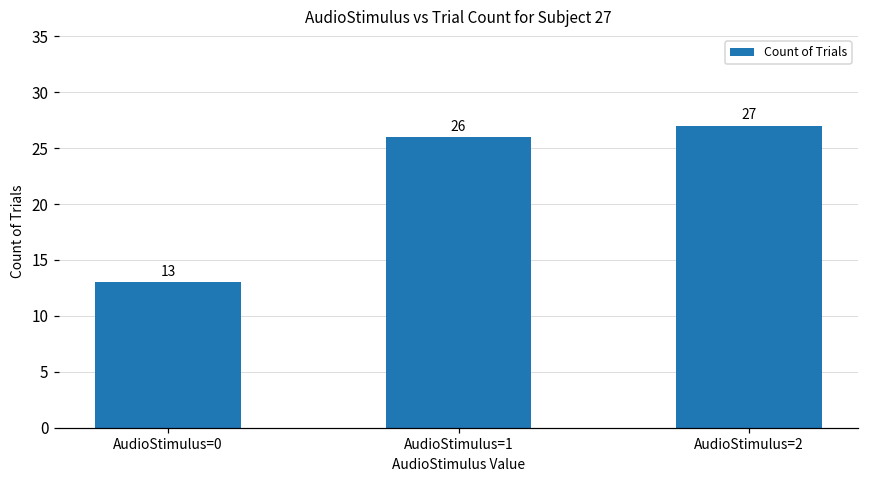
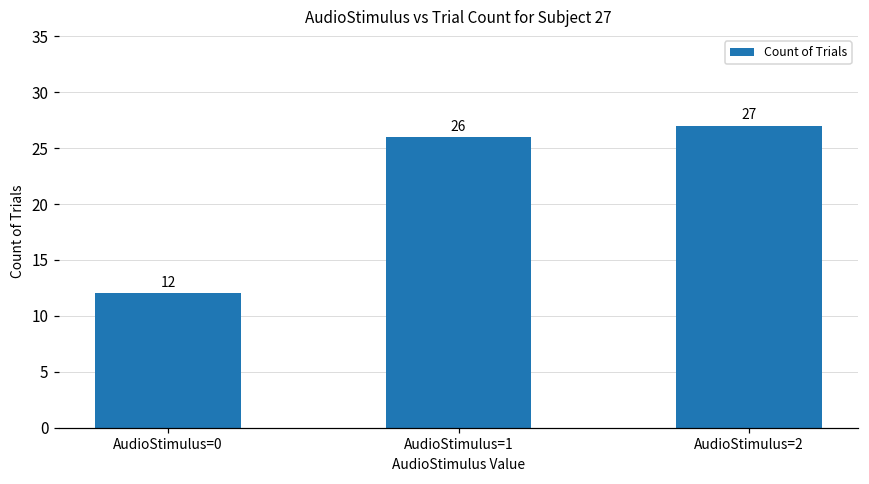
  {
-   "AudioStimulus=0": 13,
+   "AudioStimulus=0": 12,
    "AudioStimulus=1": 26,
    "AudioStimulus=2": 27
  }
